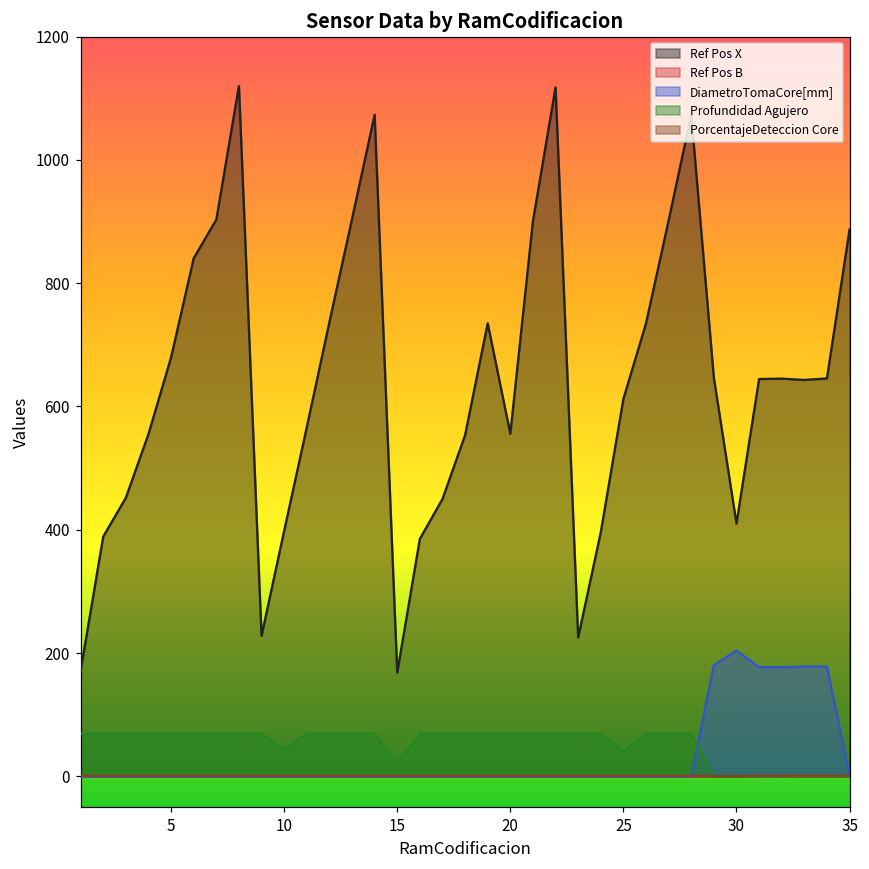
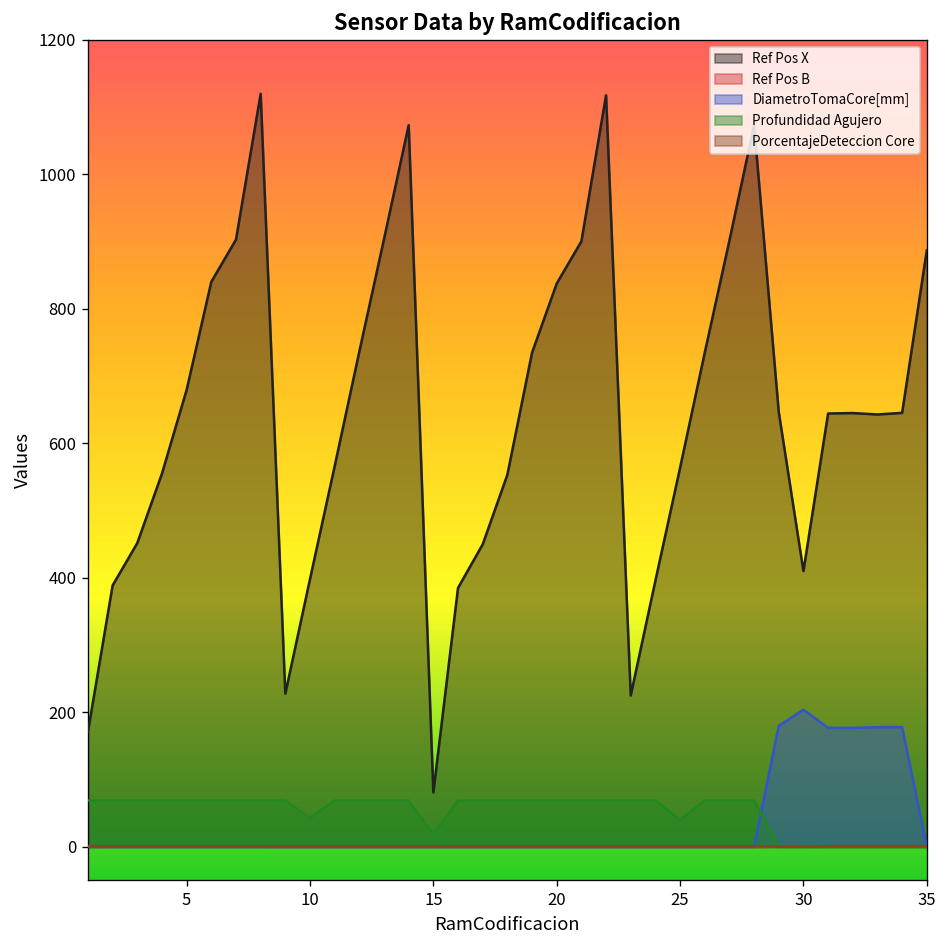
  {
    "Ref Pos X": {
      "5": 680,
      "10": 400,
-     "15": 170,
-     "20": 560,
-     "25": 610,
+     "15": 80,
+     "20": 840,
+     "25": 560,
      "30": 410,
      "35": 890
    },
    "DiametroTomaCore[mm]": {
      "30": 200
    },
    "Profundidad Agujero": {
      "5": 70,
      "10": 40,
      "15": 20,
      "20": 70,
      "25": 40
    }
  }
